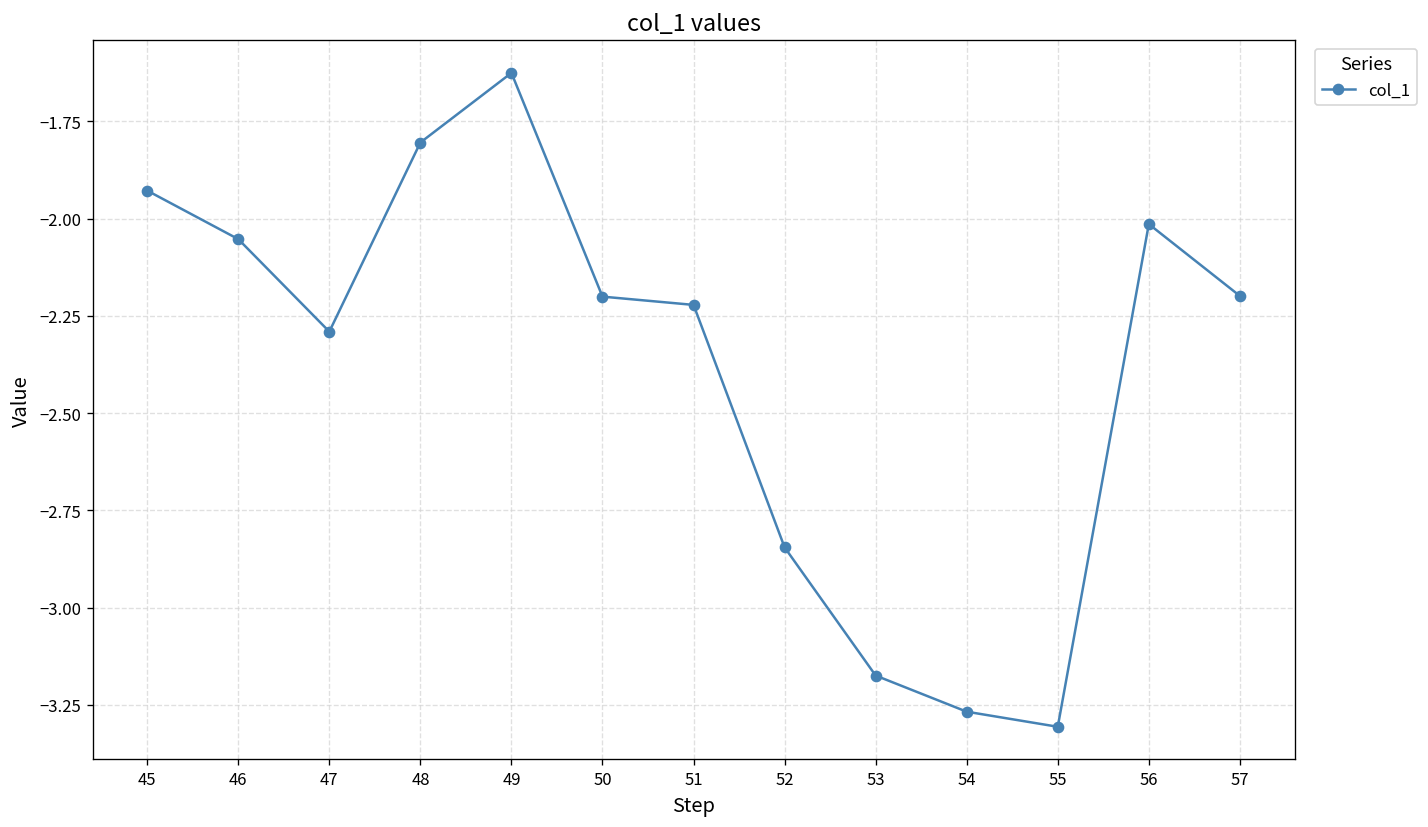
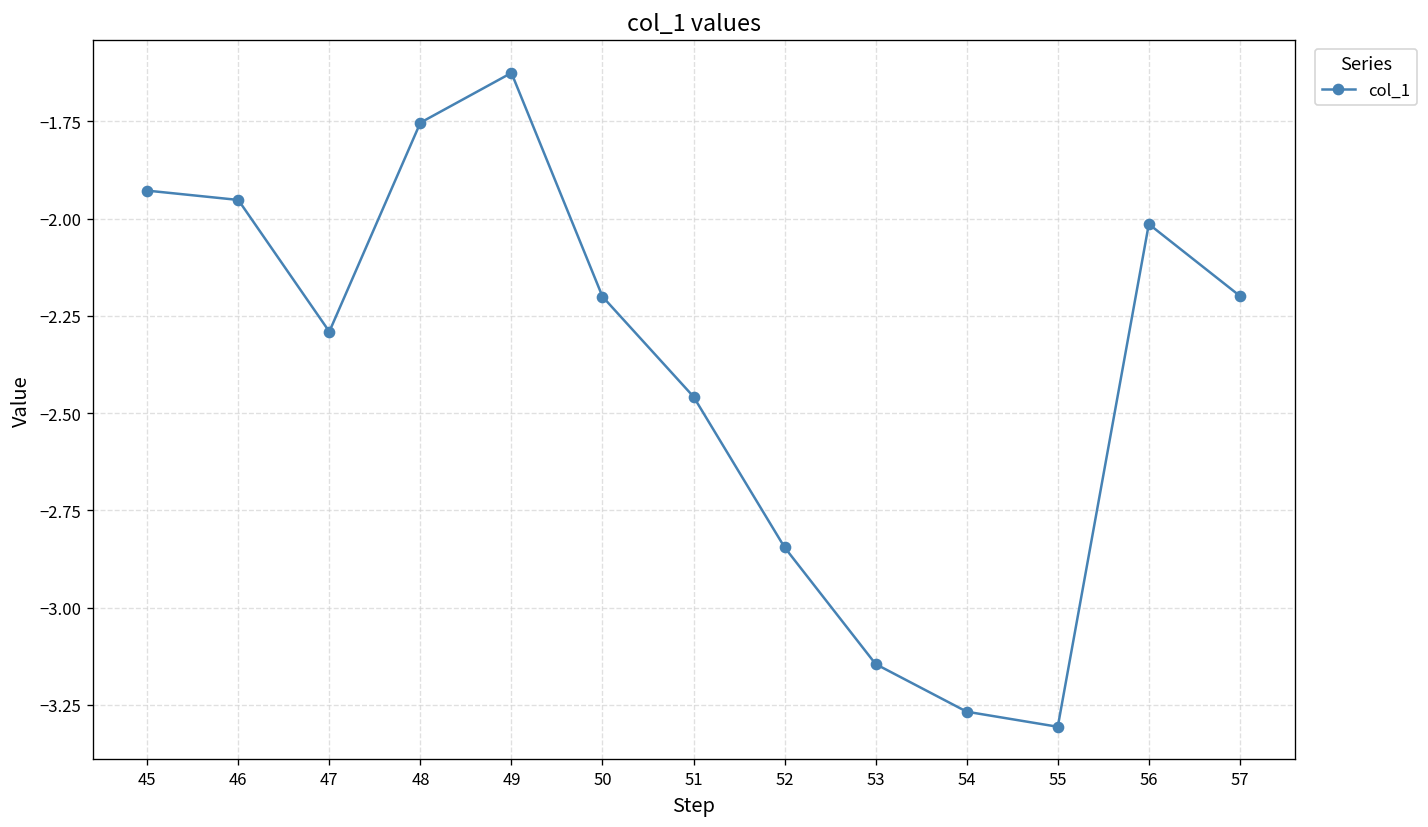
  {
    "45": -1.93,
-   "46": -2.05,
+   "46": -1.95,
    "47": -2.29,
-   "48": -1.80,
+   "48": -1.75,
    "49": -1.63,
    "50": -2.20,
-   "51": -2.22,
+   "51": -2.46,
    "52": -2.85,
-   "53": -3.17,
+   "53": -3.15,
    "54": -3.27,
    "55": -3.31,
    "56": -2.01,
    "57": -2.20
  }
